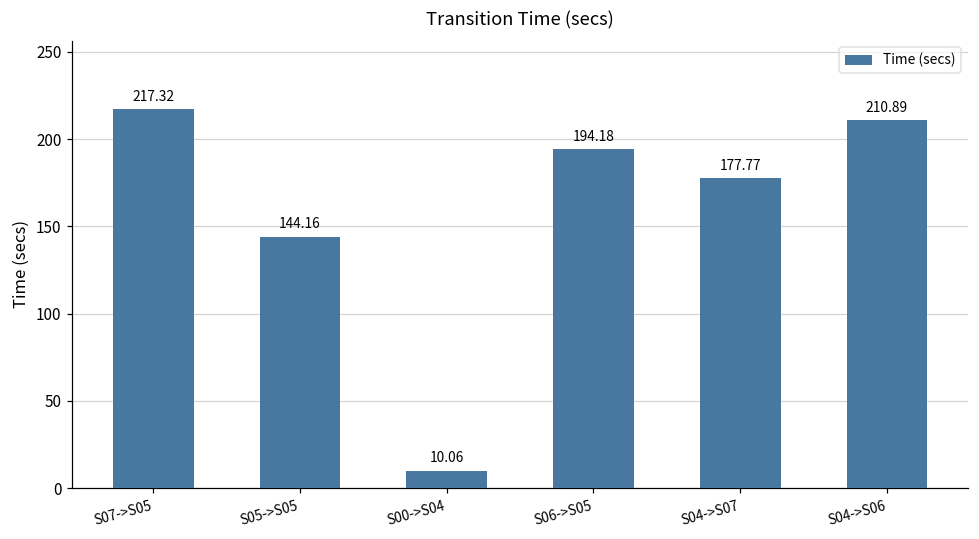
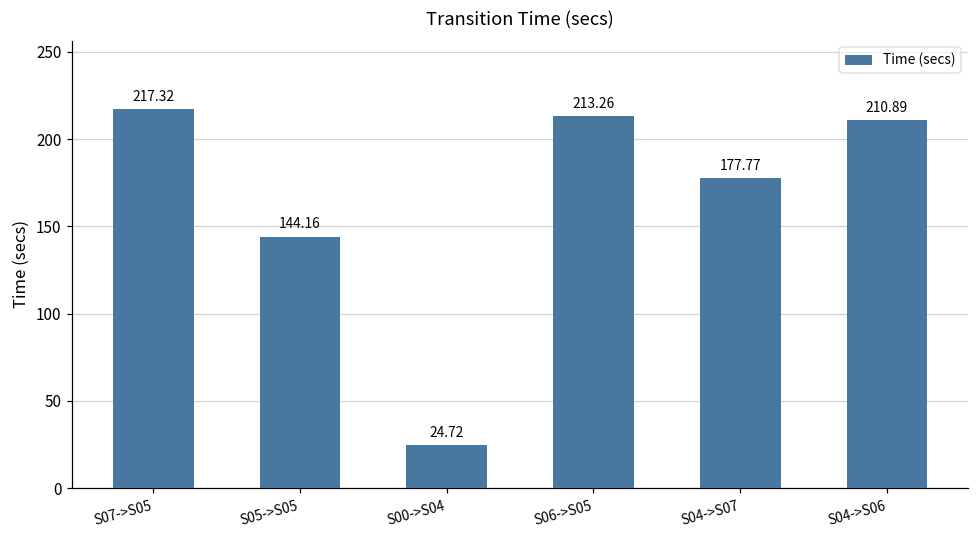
  {
    "S07->S05": 217.32,
    "S05->S05": 144.16,
-   "S00->S04": 10.06,
-   "S06->S05": 194.18,
+   "S00->S04": 24.72,
+   "S06->S05": 213.26,
    "S04->S07": 177.77,
    "S04->S06": 210.89
  }
